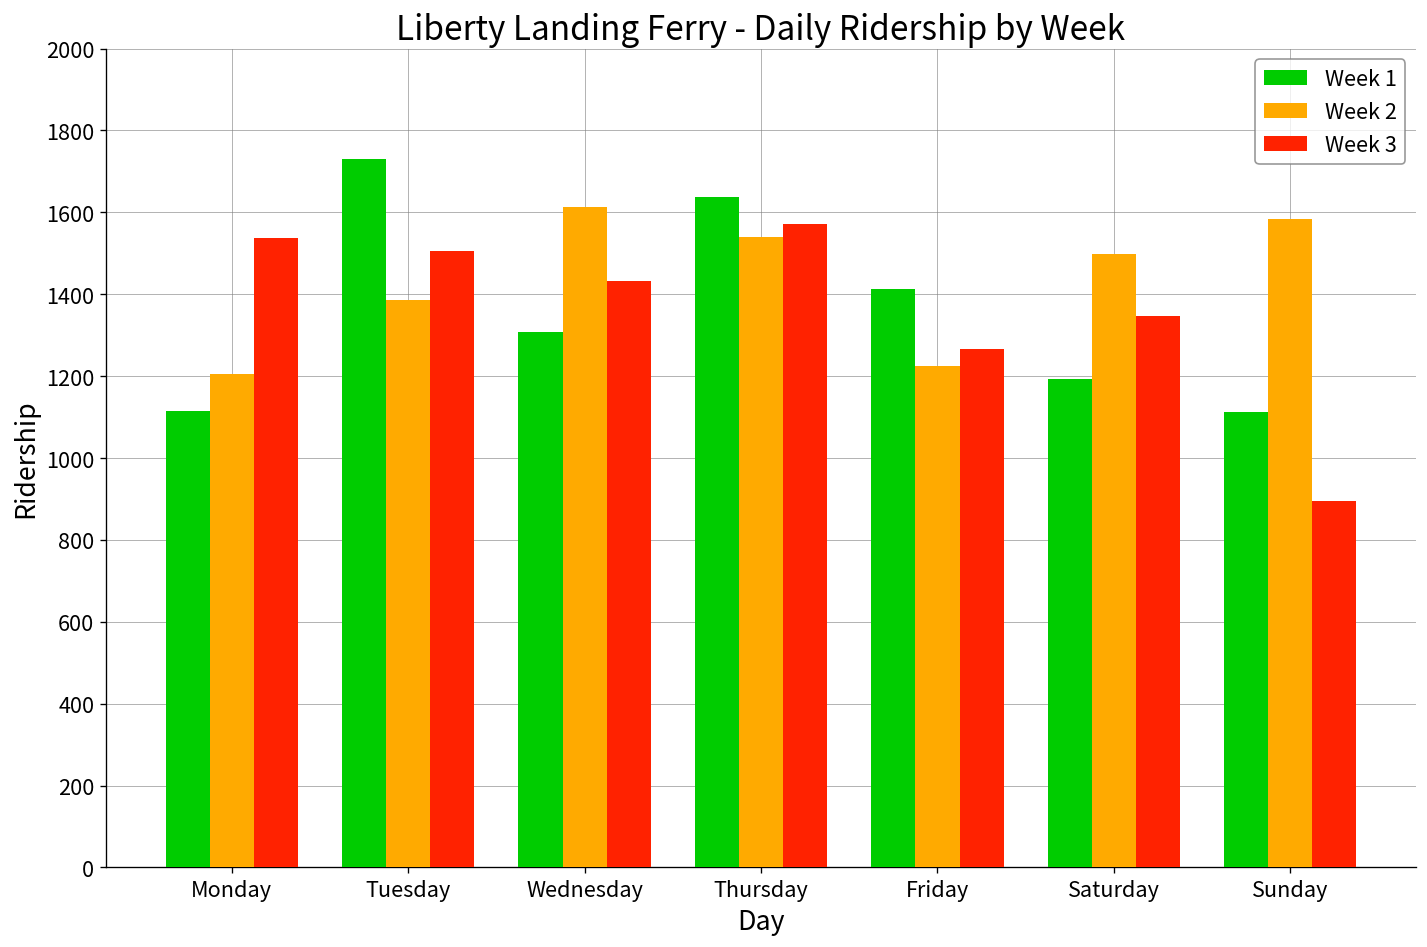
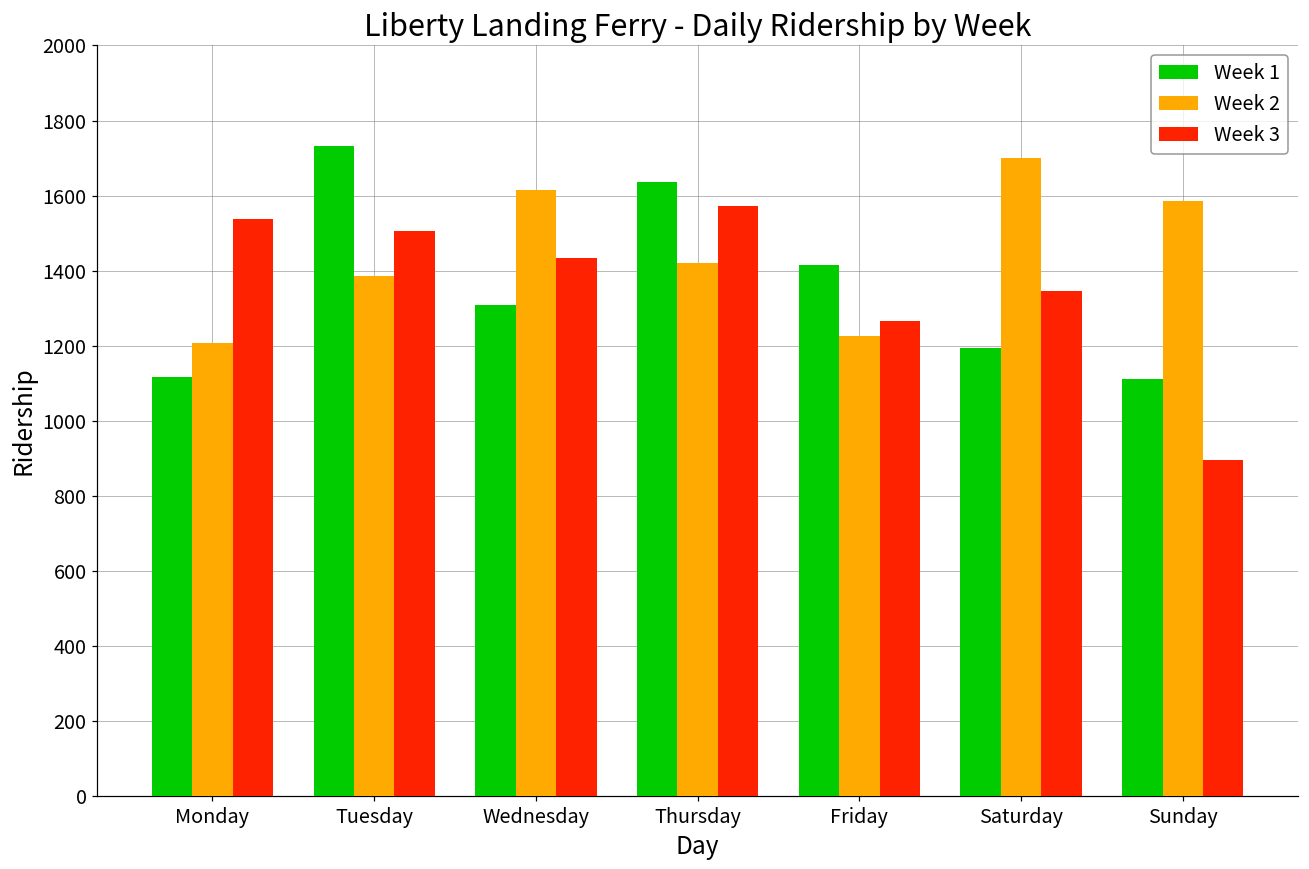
  {
    "Week 1": {
      "Monday": 1120,
      "Tuesday": 1730,
      "Wednesday": 1310,
      "Thursday": 1640,
      "Friday": 1410,
      "Saturday": 1190,
      "Sunday": 1110
    },
    "Week 2": {
      "Monday": 1210,
      "Tuesday": 1390,
      "Wednesday": 1610,
-     "Thursday": 1540,
+     "Thursday": 1420,
      "Friday": 1230,
-     "Saturday": 1500,
+     "Saturday": 1700,
      "Sunday": 1590
    },
    "Week 3": {
      "Monday": 1540,
      "Tuesday": 1510,
      "Wednesday": 1430,
      "Thursday": 1570,
      "Friday": 1270,
      "Saturday": 1350,
      "Sunday": 900
    }
  }
